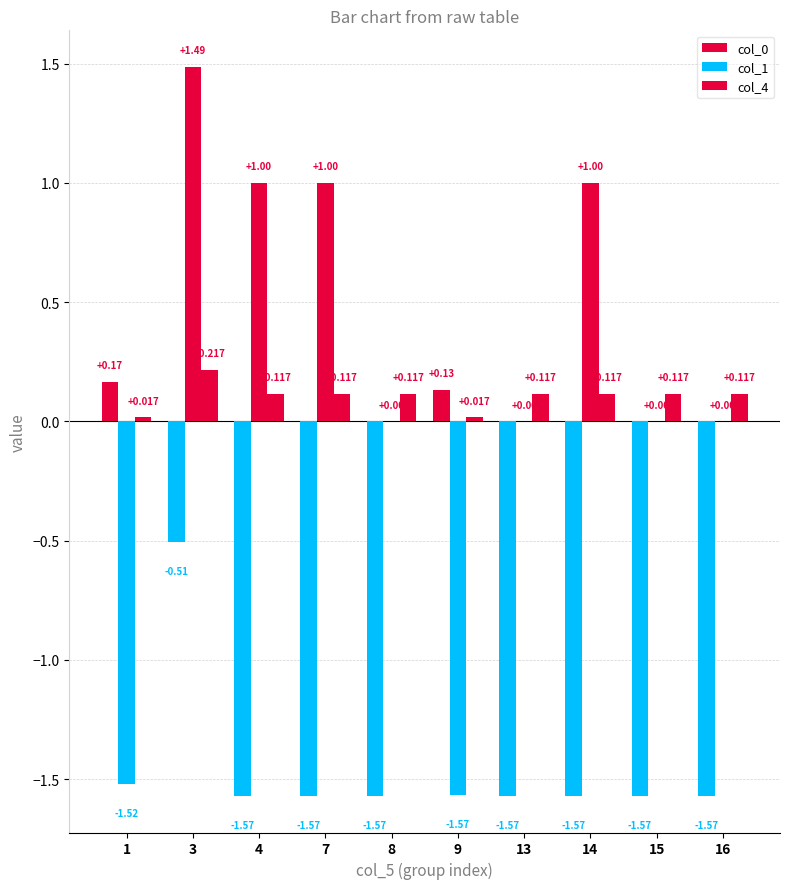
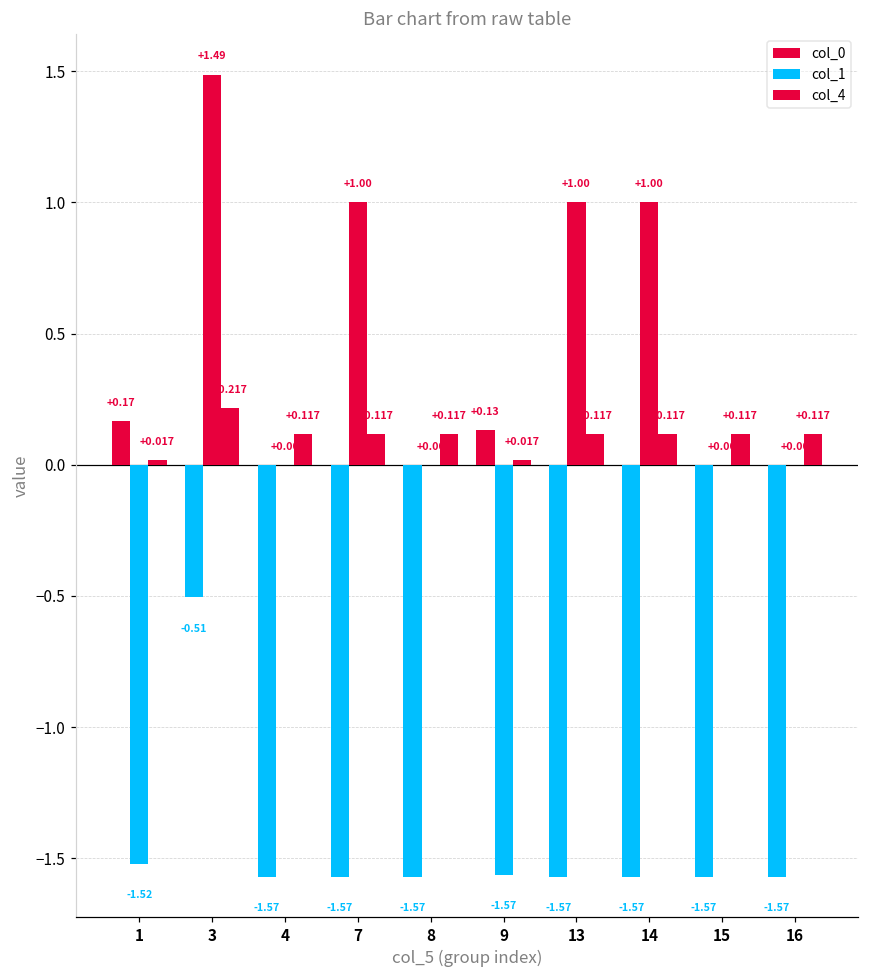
  {
    "col_1": {
      "1": "-1.52",
      "3": "+1.49",
-     "4": "+1.00",
+     "4": "+0.00",
      "7": "+1.00",
      "8": "+0.00",
      "9": "-1.57",
-     "13": "+0.00",
+     "13": "+1.00",
      "14": "+1.00",
      "15": "+0.00",
      "16": "+0.00"
    }
  }
